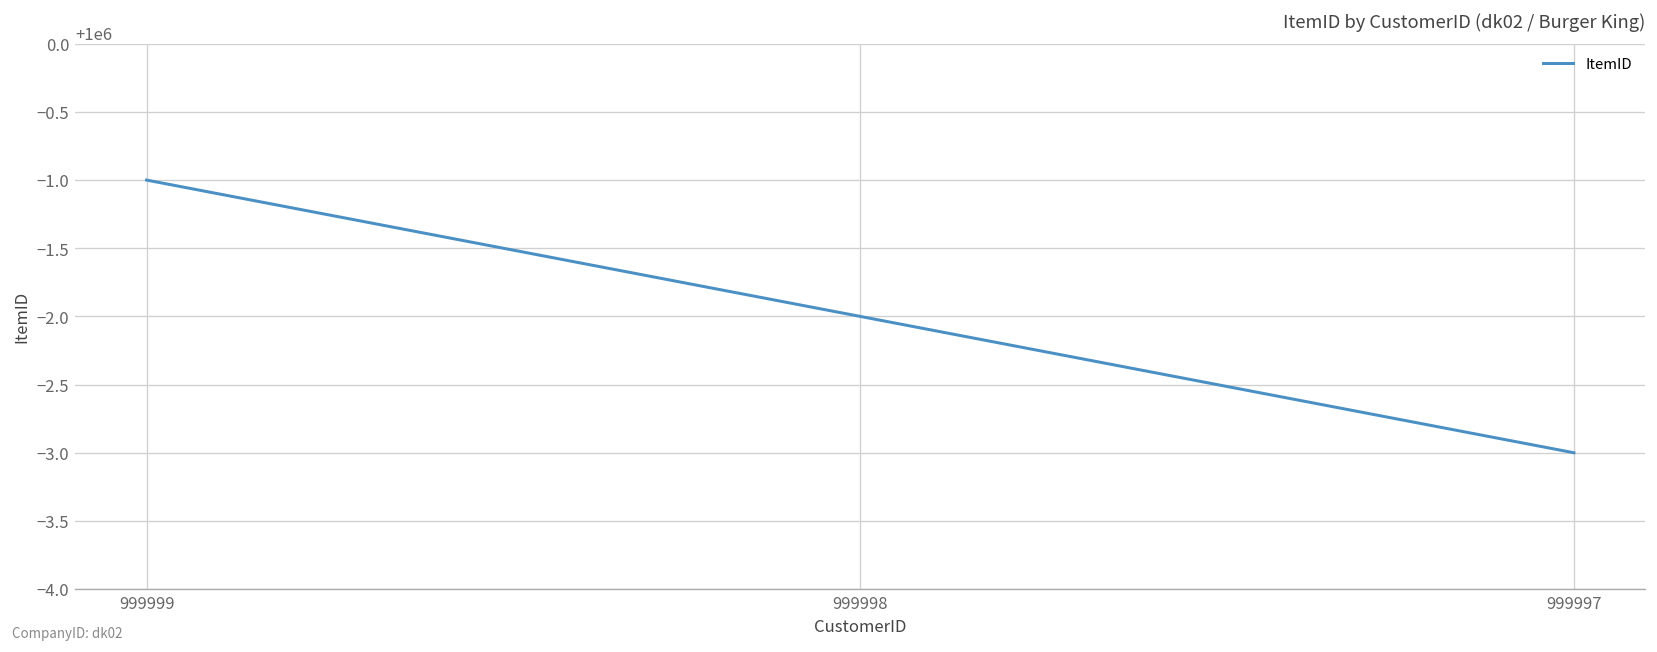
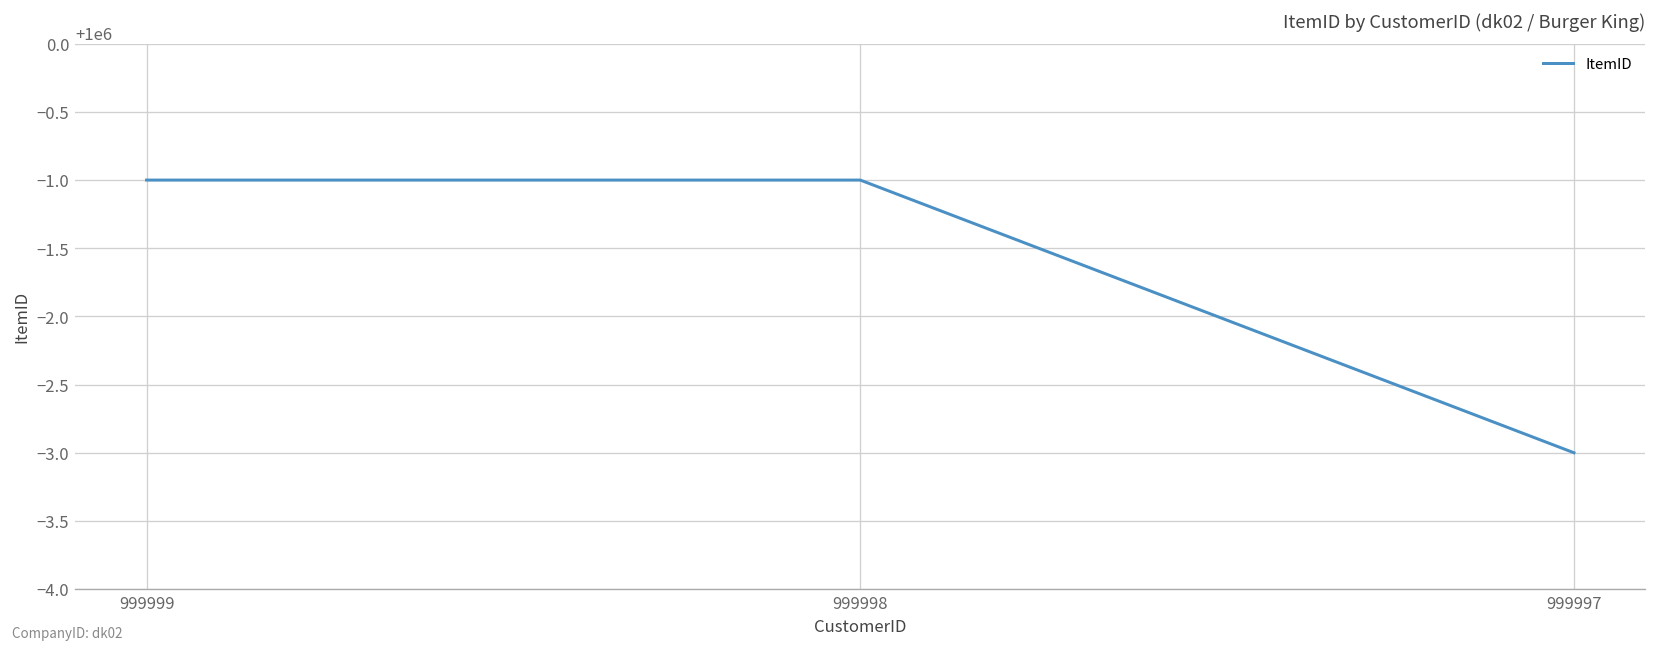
  {
    "999999": 999999,
-   "999998": 999998,
+   "999998": 999999,
    "999997": 999997
  }
